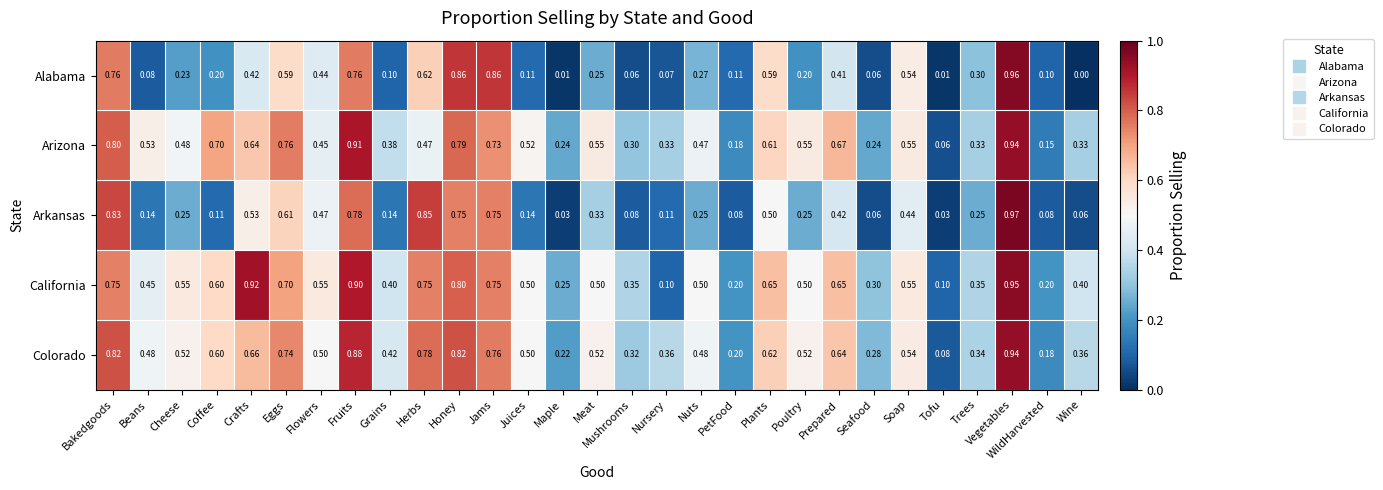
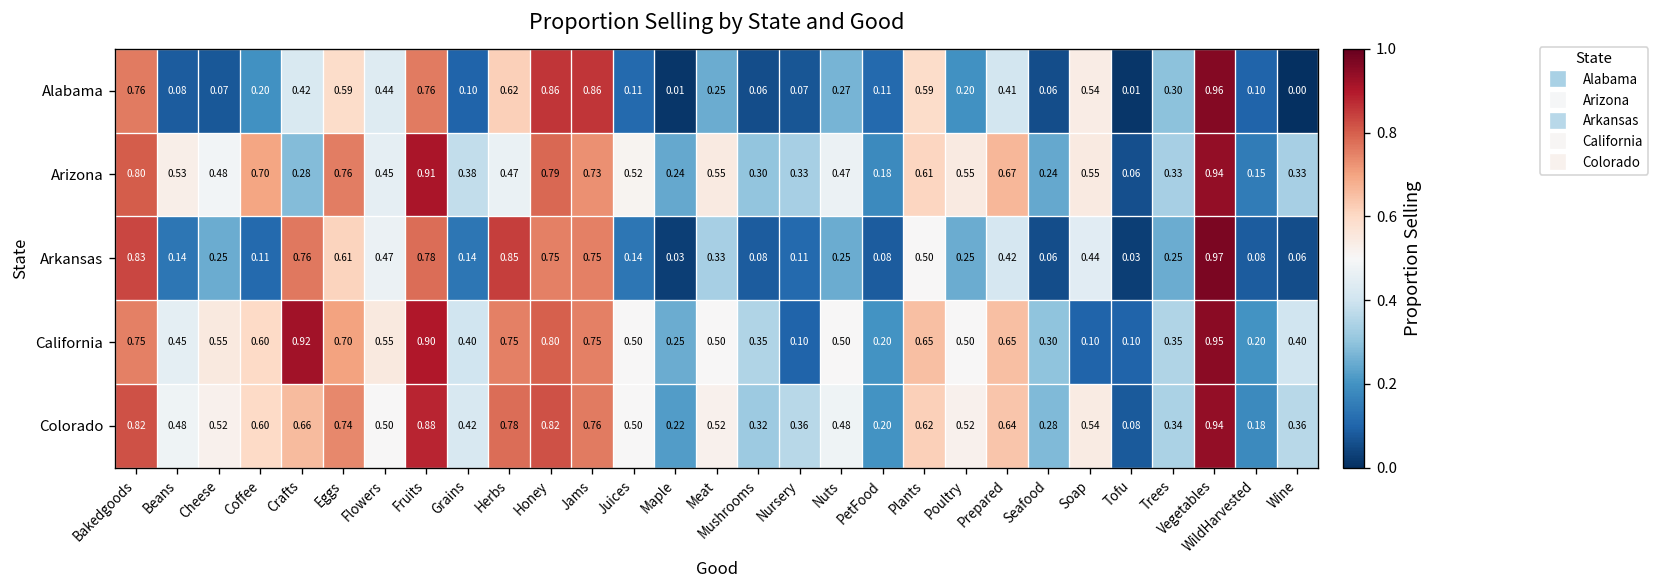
  {
    "Alabama": {
      "Bakedgoods": 0.76,
      "Beans": 0.08,
-     "Cheese": 0.23,
+     "Cheese": 0.07,
      "Coffee": 0.20,
      "Crafts": 0.42,
      "Eggs": 0.59,
      "Flowers": 0.44,
      "Fruits": 0.76,
      "Grains": 0.10,
      "Herbs": 0.62,
      "Honey": 0.86,
      "Jams": 0.86,
      "Juices": 0.11,
      "Maple": 0.01,
      "Meat": 0.25,
      "Mushrooms": 0.06,
      "Nursery": 0.07,
      "Nuts": 0.27,
      "PetFood": 0.11,
      "Plants": 0.59,
      "Poultry": 0.20,
      "Prepared": 0.41,
      "Seafood": 0.06,
      "Soap": 0.54,
      "Tofu": 0.01,
      "Trees": 0.30,
      "Vegetables": 0.96,
      "WildHarvested": 0.10,
      "Wine": 0.00
    },
    "Arizona": {
      "Bakedgoods": 0.80,
      "Beans": 0.53,
      "Cheese": 0.48,
      "Coffee": 0.70,
-     "Crafts": 0.64,
+     "Crafts": 0.28,
      "Eggs": 0.76,
      "Flowers": 0.45,
      "Fruits": 0.91,
      "Grains": 0.38,
      "Herbs": 0.47,
      "Honey": 0.79,
      "Jams": 0.73,
      "Juices": 0.52,
      "Maple": 0.24,
      "Meat": 0.55,
      "Mushrooms": 0.30,
      "Nursery": 0.33,
      "Nuts": 0.47,
      "PetFood": 0.18,
      "Plants": 0.61,
      "Poultry": 0.55,
      "Prepared": 0.67,
      "Seafood": 0.24,
      "Soap": 0.55,
      "Tofu": 0.06,
      "Trees": 0.33,
      "Vegetables": 0.94,
      "WildHarvested": 0.15,
      "Wine": 0.33
    },
    "Arkansas": {
      "Bakedgoods": 0.83,
      "Beans": 0.14,
      "Cheese": 0.25,
      "Coffee": 0.11,
-     "Crafts": 0.53,
+     "Crafts": 0.76,
      "Eggs": 0.61,
      "Flowers": 0.47,
      "Fruits": 0.78,
      "Grains": 0.14,
      "Herbs": 0.85,
      "Honey": 0.75,
      "Jams": 0.75,
      "Juices": 0.14,
      "Maple": 0.03,
      "Meat": 0.33,
      "Mushrooms": 0.08,
      "Nursery": 0.11,
      "Nuts": 0.25,
      "PetFood": 0.08,
      "Plants": 0.50,
      "Poultry": 0.25,
      "Prepared": 0.42,
      "Seafood": 0.06,
      "Soap": 0.44,
      "Tofu": 0.03,
      "Trees": 0.25,
      "Vegetables": 0.97,
      "WildHarvested": 0.08,
      "Wine": 0.06
    },
    "California": {
      "Bakedgoods": 0.75,
      "Beans": 0.45,
      "Cheese": 0.55,
      "Coffee": 0.60,
      "Crafts": 0.92,
      "Eggs": 0.70,
      "Flowers": 0.55,
      "Fruits": 0.90,
      "Grains": 0.40,
      "Herbs": 0.75,
      "Honey": 0.80,
      "Jams": 0.75,
      "Juices": 0.50,
      "Maple": 0.25,
      "Meat": 0.50,
      "Mushrooms": 0.35,
      "Nursery": 0.10,
      "Nuts": 0.50,
      "PetFood": 0.20,
      "Plants": 0.65,
      "Poultry": 0.50,
      "Prepared": 0.65,
      "Seafood": 0.30,
-     "Soap": 0.55,
+     "Soap": 0.10,
      "Tofu": 0.10,
      "Trees": 0.35,
      "Vegetables": 0.95,
      "WildHarvested": 0.20,
      "Wine": 0.40
    },
    "Colorado": {
      "Bakedgoods": 0.82,
      "Beans": 0.48,
      "Cheese": 0.52,
      "Coffee": 0.60,
      "Crafts": 0.66,
      "Eggs": 0.74,
      "Flowers": 0.50,
      "Fruits": 0.88,
      "Grains": 0.42,
      "Herbs": 0.78,
      "Honey": 0.82,
      "Jams": 0.76,
      "Juices": 0.50,
      "Maple": 0.22,
      "Meat": 0.52,
      "Mushrooms": 0.32,
      "Nursery": 0.36,
      "Nuts": 0.48,
      "PetFood": 0.20,
      "Plants": 0.62,
      "Poultry": 0.52,
      "Prepared": 0.64,
      "Seafood": 0.28,
      "Soap": 0.54,
      "Tofu": 0.08,
      "Trees": 0.34,
      "Vegetables": 0.94,
      "WildHarvested": 0.18,
      "Wine": 0.36
    }
  }
